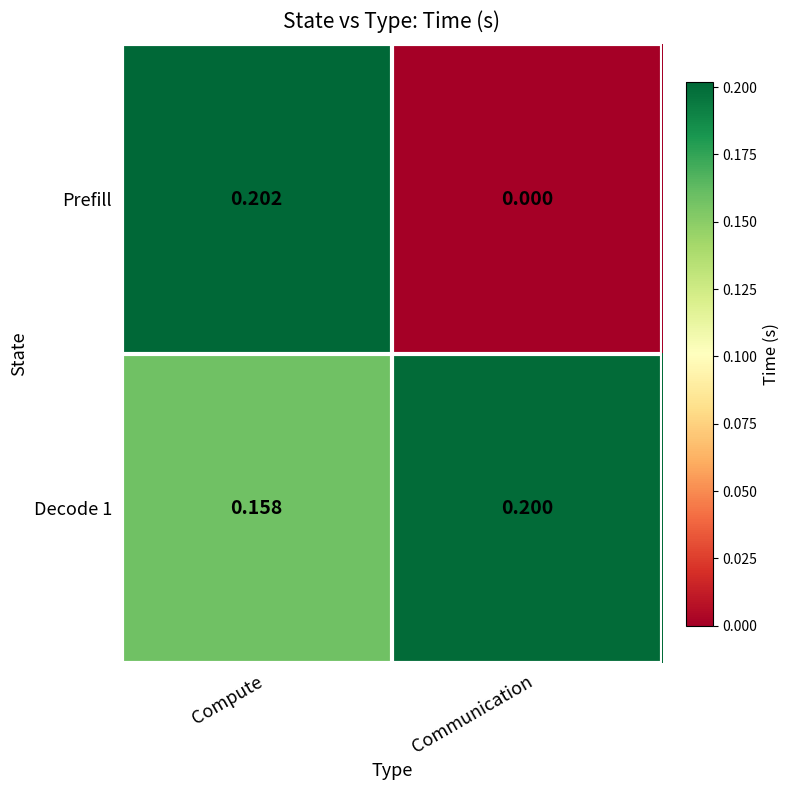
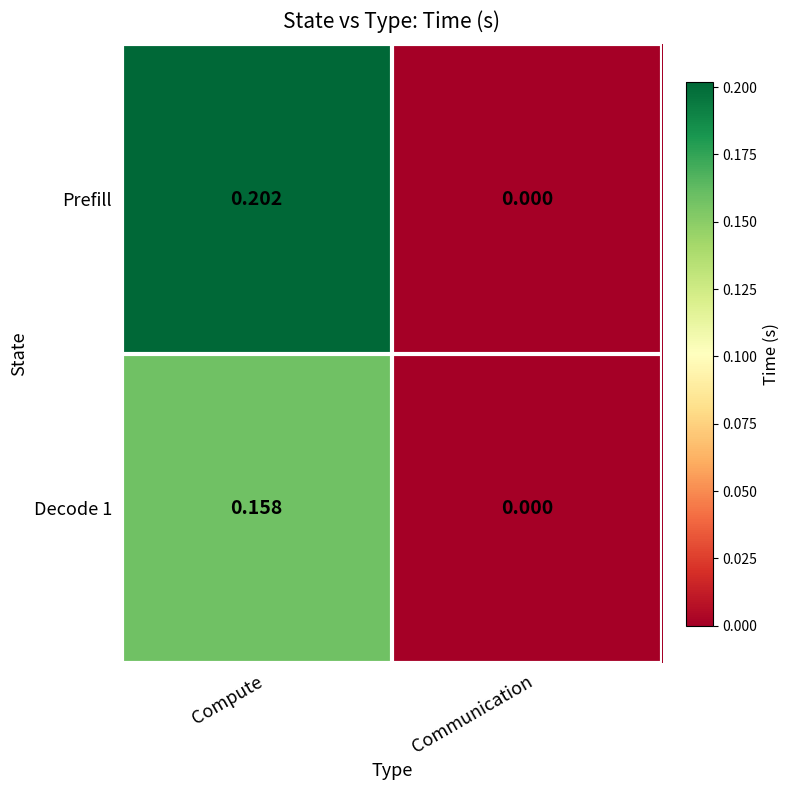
  {
    "Prefill": {
      "Compute": 0.202,
      "Communication": 0.000
    },
    "Decode 1": {
      "Compute": 0.158,
-     "Communication": 0.200
+     "Communication": 0.000
    }
  }
